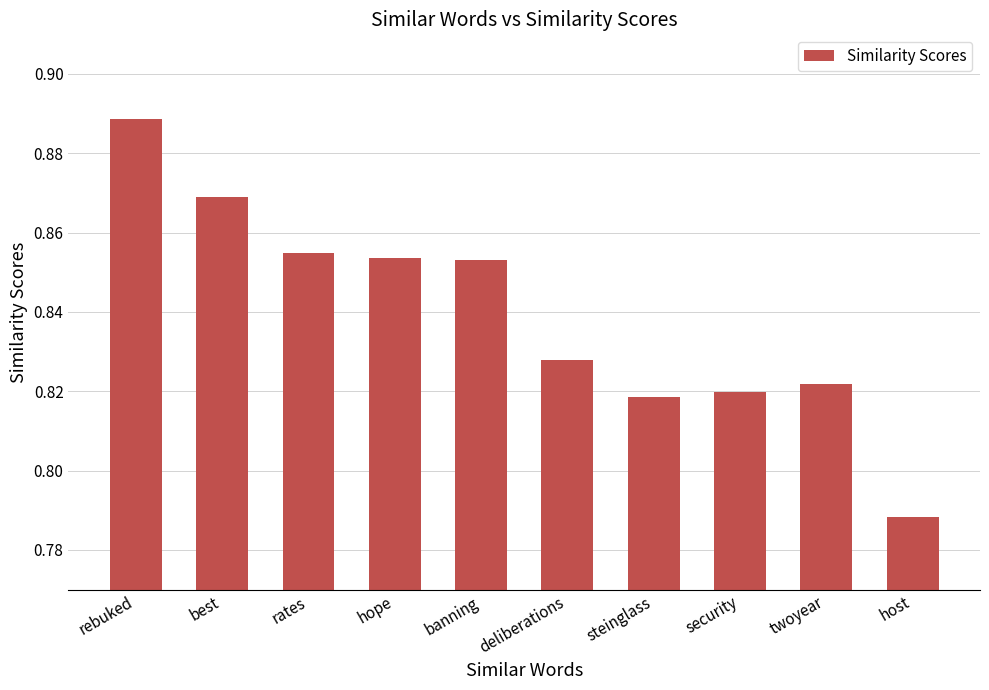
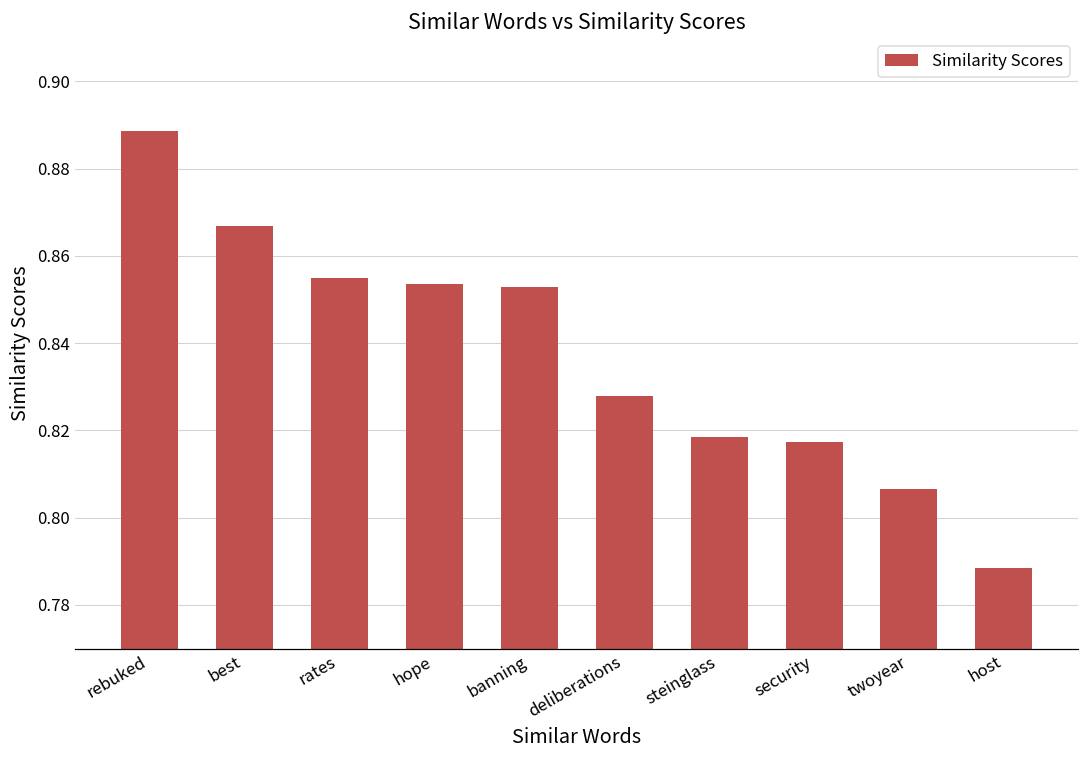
  {
    "rebuked": 0.889,
-   "best": 0.869,
+   "best": 0.867,
    "rates": 0.855,
    "hope": 0.854,
    "banning": 0.853,
    "deliberations": 0.828,
    "steinglass": 0.819,
-   "security": 0.820,
-   "twoyear": 0.822,
+   "security": 0.817,
+   "twoyear": 0.806,
    "host": 0.788
  }
